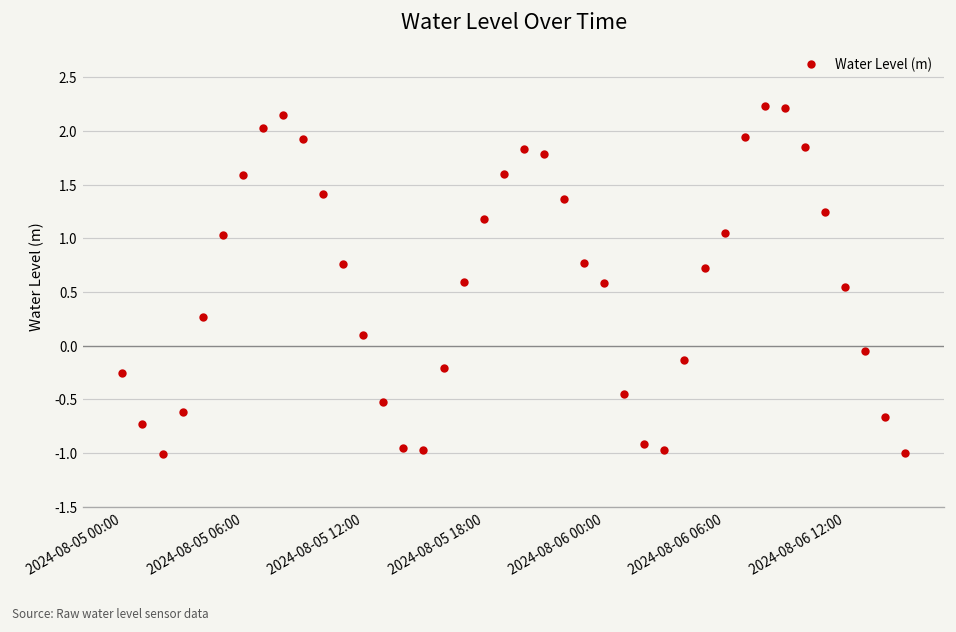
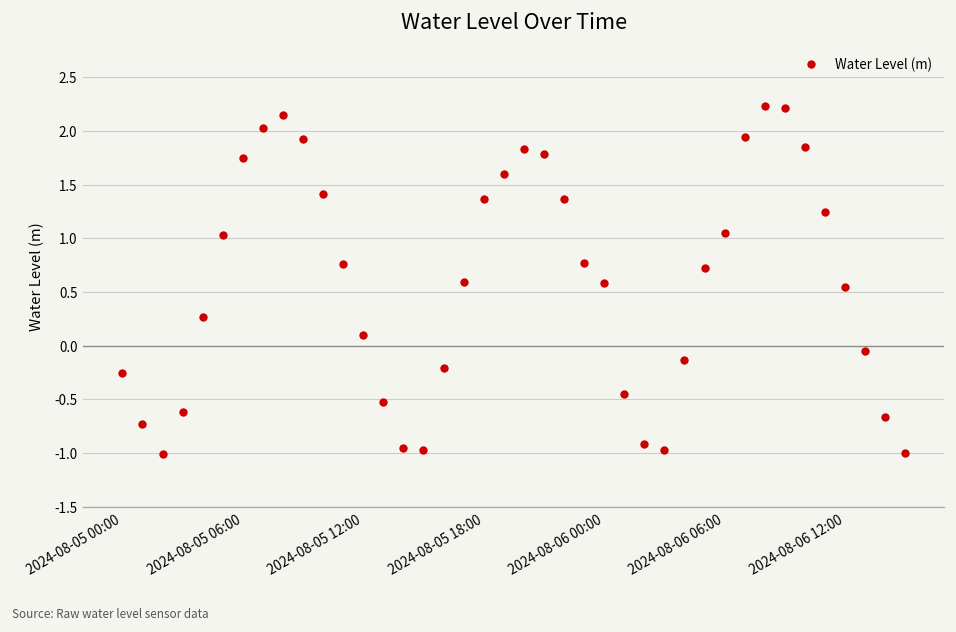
  {
    "2024-08-05 00:00": -0.3,
-   "2024-08-05 06:00": 1.6,
+   "2024-08-05 06:00": 1.7,
    "2024-08-05 12:00": 0.1,
-   "2024-08-05 18:00": 1.2,
+   "2024-08-05 18:00": 1.4,
    "2024-08-06 00:00": 0.6,
    "2024-08-06 06:00": 1.0,
    "2024-08-06 12:00": 0.5
  }
